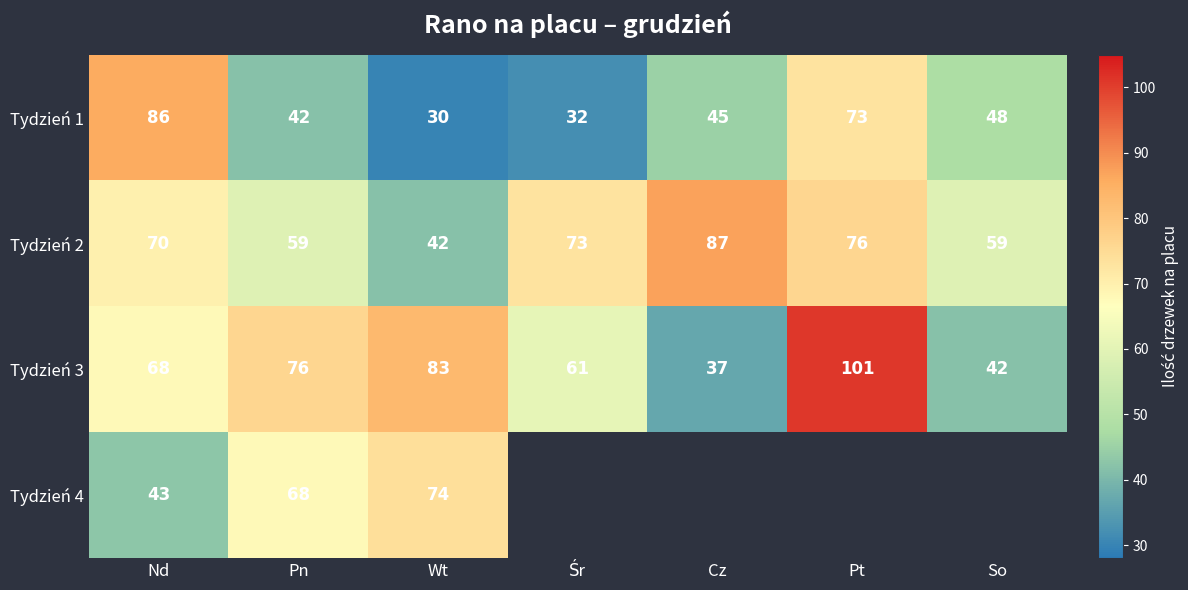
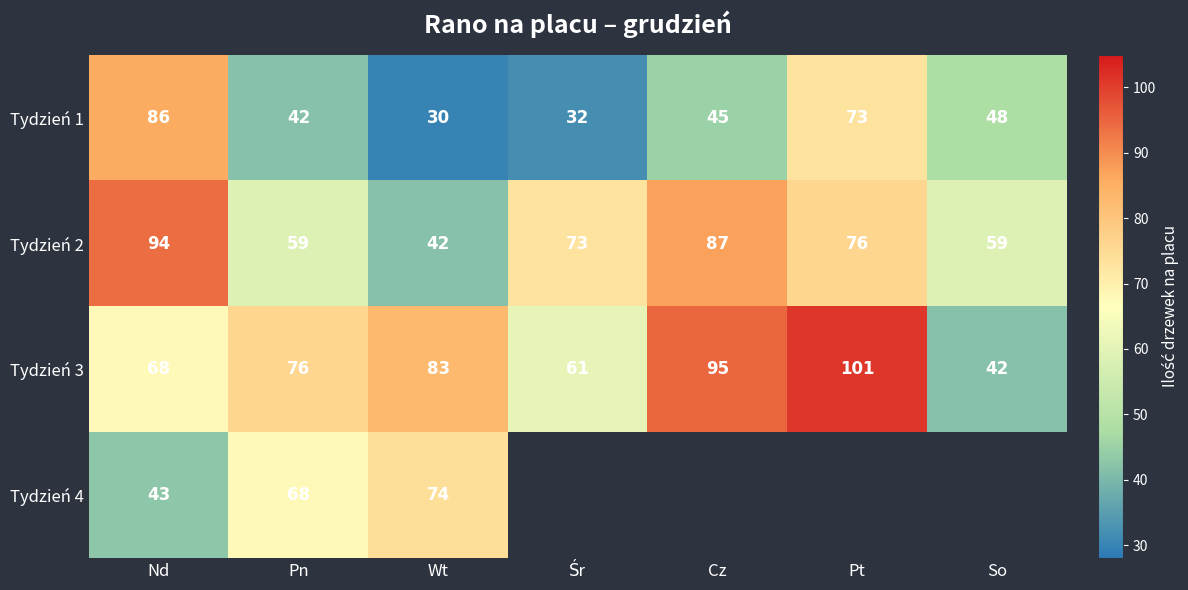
  {
    "Tydzień 1": {
      "Nd": 86,
      "Pn": 42,
      "Wt": 30,
      "Śr": 32,
      "Cz": 45,
      "Pt": 73,
      "So": 48
    },
    "Tydzień 2": {
-     "Nd": 70,
+     "Nd": 94,
      "Pn": 59,
      "Wt": 42,
      "Śr": 73,
      "Cz": 87,
      "Pt": 76,
      "So": 59
    },
    "Tydzień 3": {
      "Nd": 68,
      "Pn": 76,
      "Wt": 83,
      "Śr": 61,
-     "Cz": 37,
+     "Cz": 95,
      "Pt": 101,
      "So": 42
    },
    "Tydzień 4": {
      "Nd": 43,
      "Pn": 68,
      "Wt": 74
    }
  }
